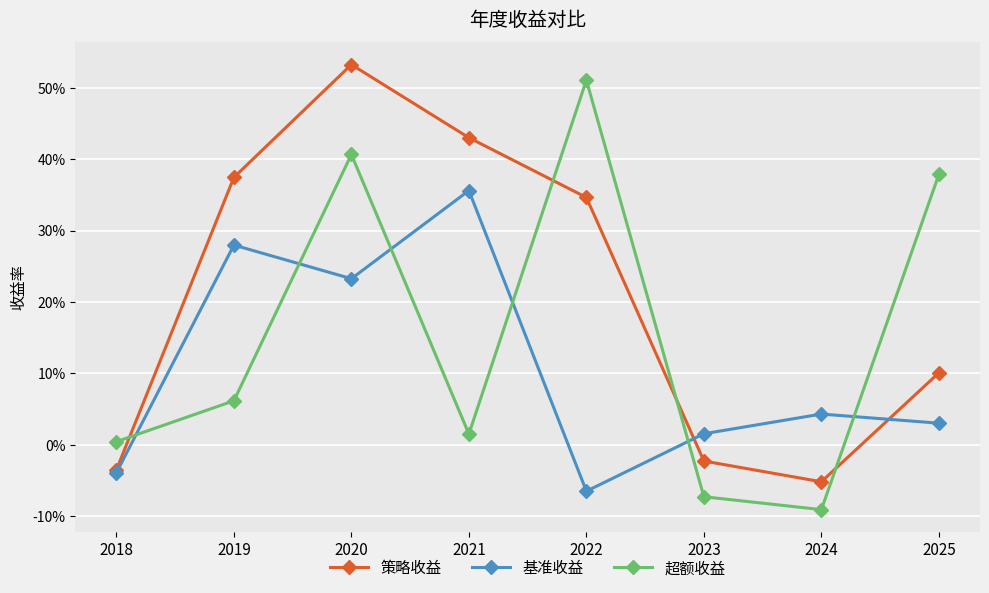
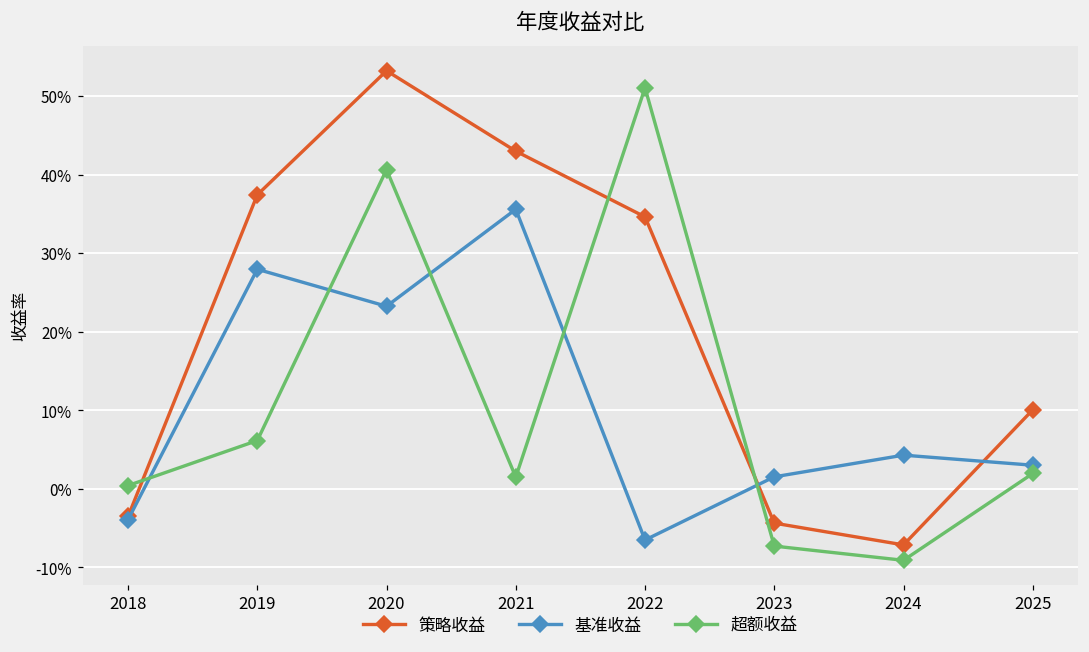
  {
    "策略收益": {
      "2018": "-4%",
      "2019": "37%",
      "2020": "53%",
      "2021": "43%",
      "2022": "35%",
-     "2023": "-2%",
-     "2024": "-5%",
+     "2023": "-4%",
+     "2024": "-7%",
      "2025": "10%"
    },
    "基准收益": {
      "2018": "-4%",
      "2019": "28%",
      "2020": "23%",
      "2021": "36%",
      "2022": "-7%",
      "2023": "2%",
      "2024": "4%",
      "2025": "3%"
    },
    "超额收益": {
      "2018": "0%",
      "2019": "6%",
      "2020": "41%",
      "2021": "2%",
      "2022": "51%",
      "2023": "-7%",
      "2024": "-9%",
-     "2025": "38%"
+     "2025": "2%"
    }
  }
